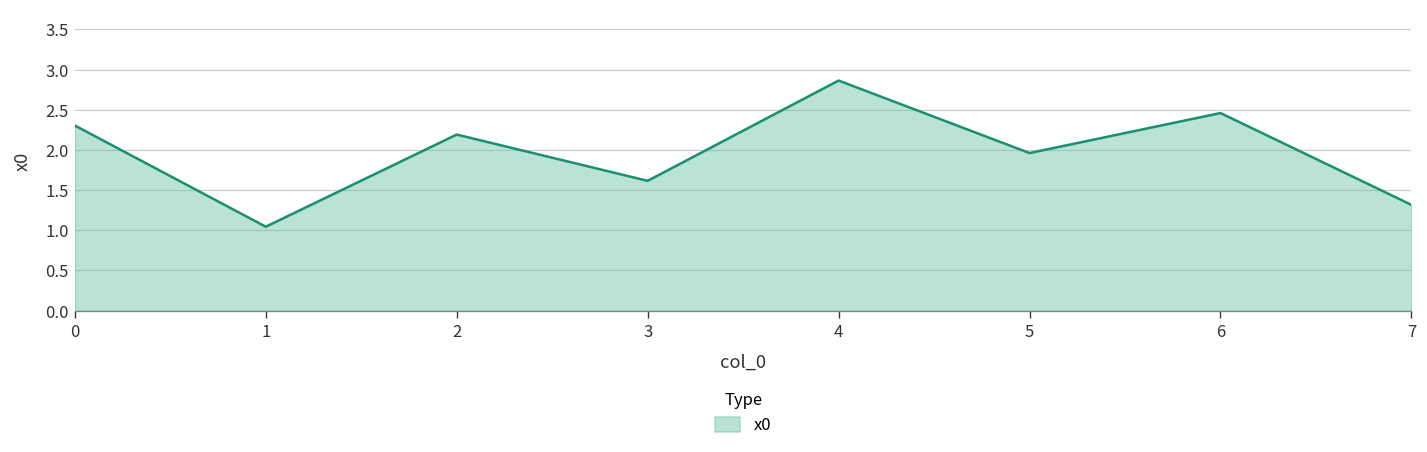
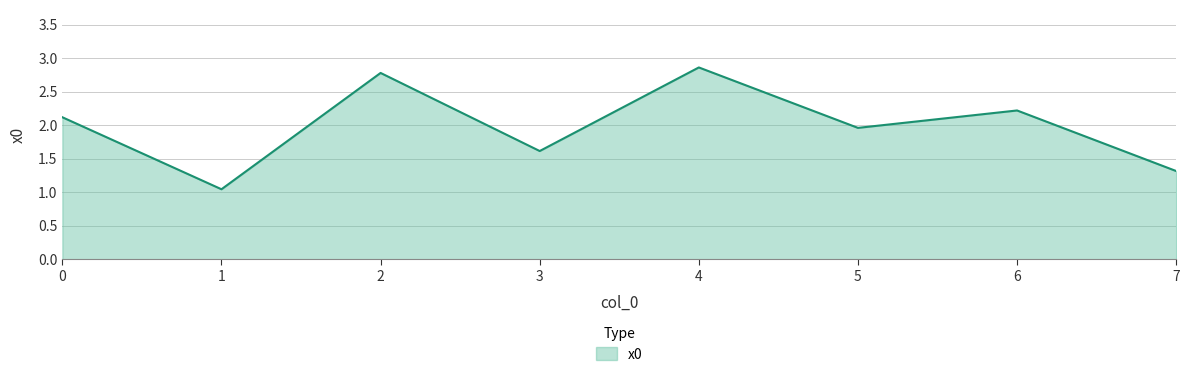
  {
-   "0": 2.3,
+   "0": 2.1,
    "1": 1.0,
-   "2": 2.2,
+   "2": 2.8,
    "3": 1.6,
    "4": 2.9,
    "5": 2.0,
-   "6": 2.5,
+   "6": 2.2,
    "7": 1.3
  }
